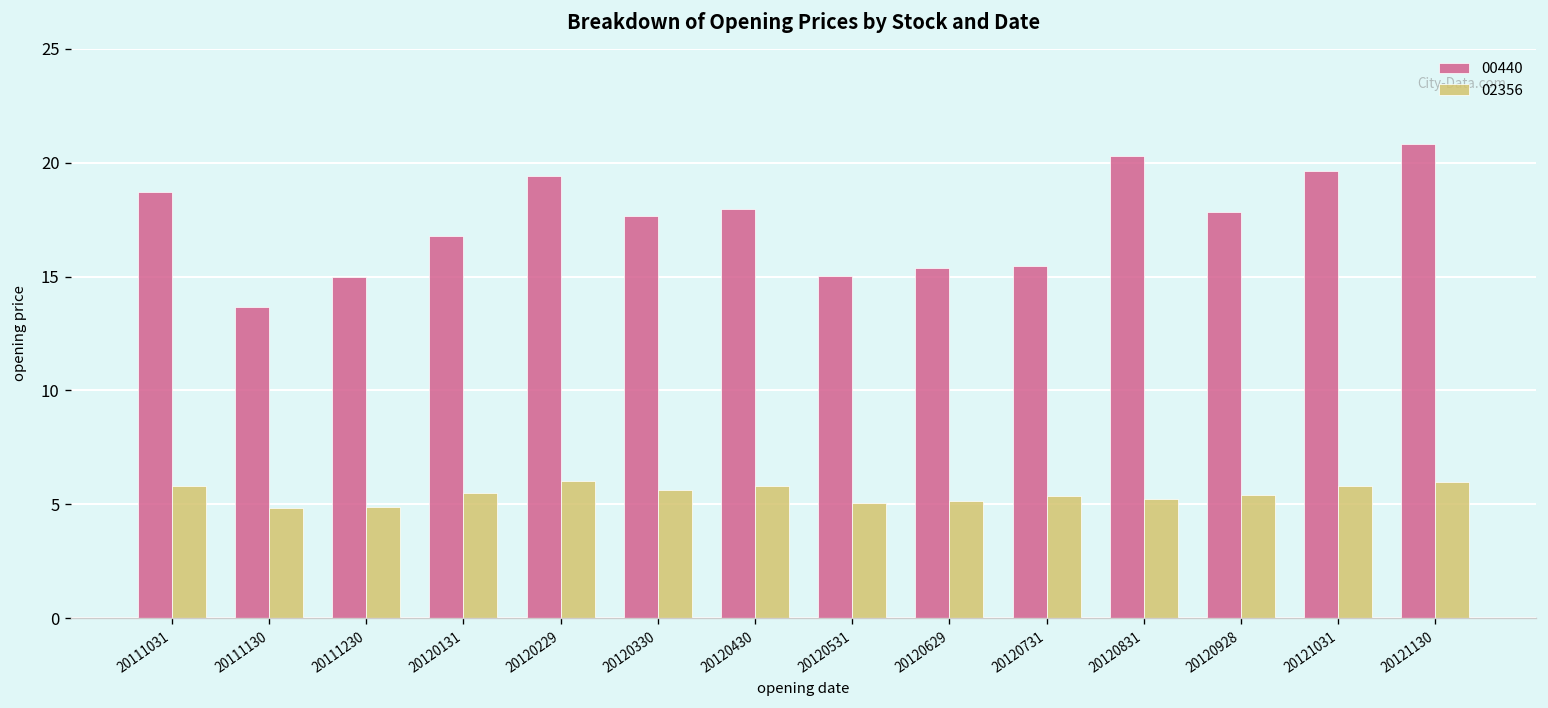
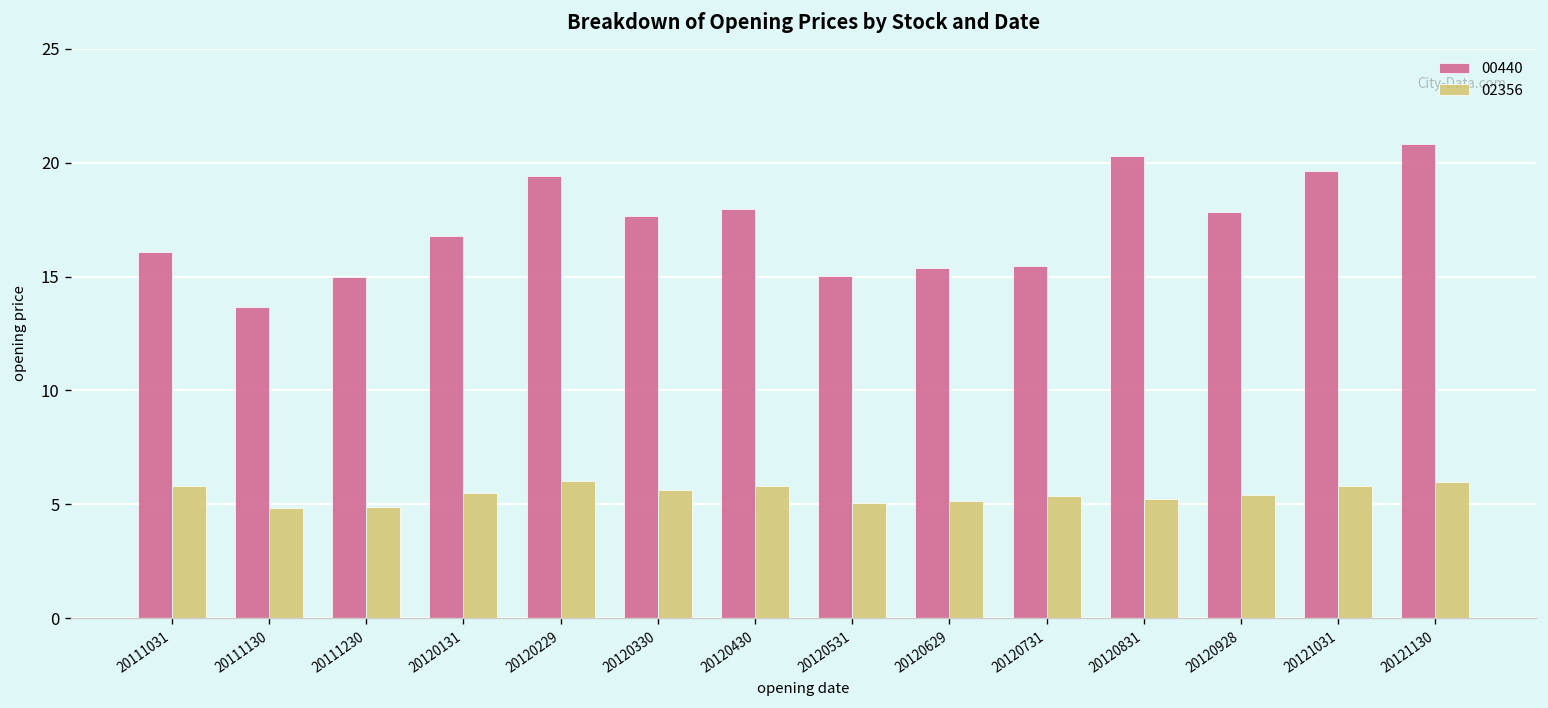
  {
    "00440": {
-     "20111031": 18.7,
+     "20111031": 16.1,
      "20111130": 13.6,
      "20111230": 15.0,
      "20120131": 16.8,
      "20120229": 19.4,
      "20120330": 17.7,
      "20120430": 18.0,
      "20120531": 15.0,
      "20120629": 15.4,
      "20120731": 15.5,
      "20120831": 20.3,
      "20120928": 17.8,
      "20121031": 19.6,
      "20121130": 20.8
    },
    "02356": {
      "20111031": 5.8,
      "20111130": 4.8,
      "20111230": 4.9,
      "20120131": 5.5,
      "20120229": 6.0,
      "20120330": 5.6,
      "20120430": 5.8,
      "20120531": 5.1,
      "20120629": 5.1,
      "20120731": 5.4,
      "20120831": 5.2,
      "20120928": 5.4,
      "20121031": 5.8,
      "20121130": 6.0
    }
  }
